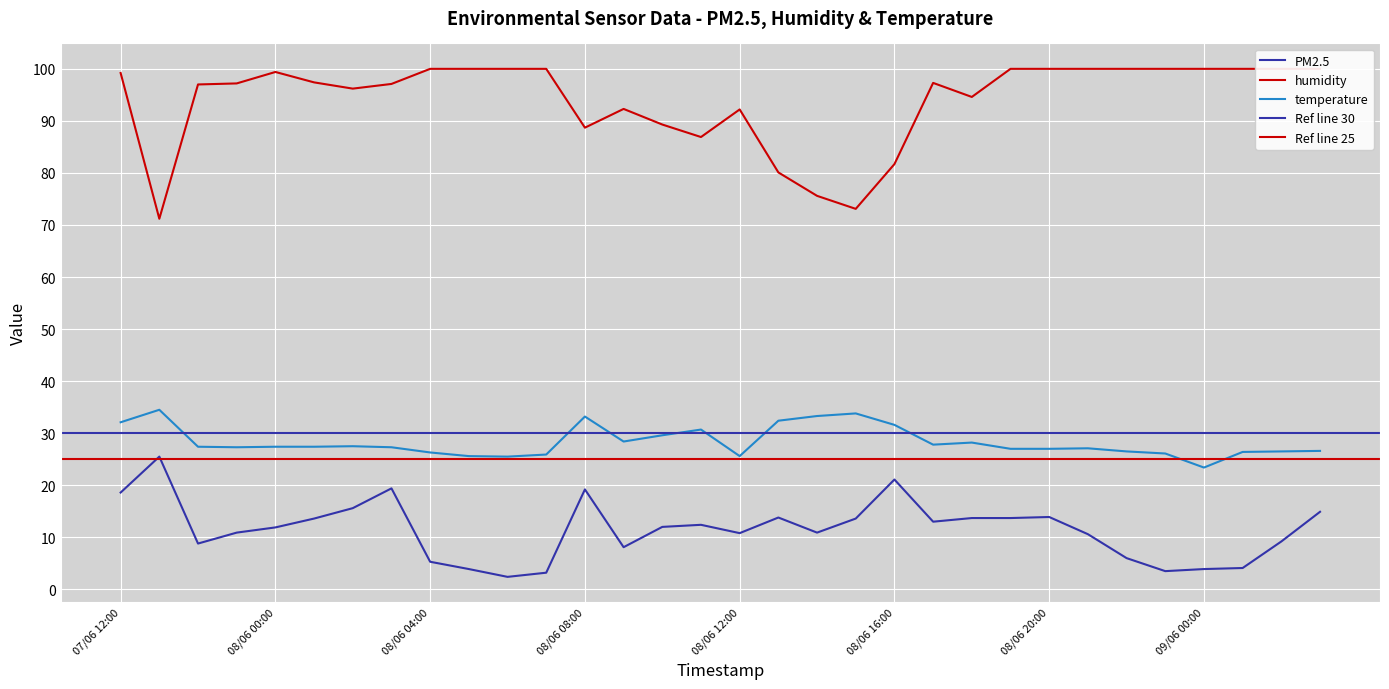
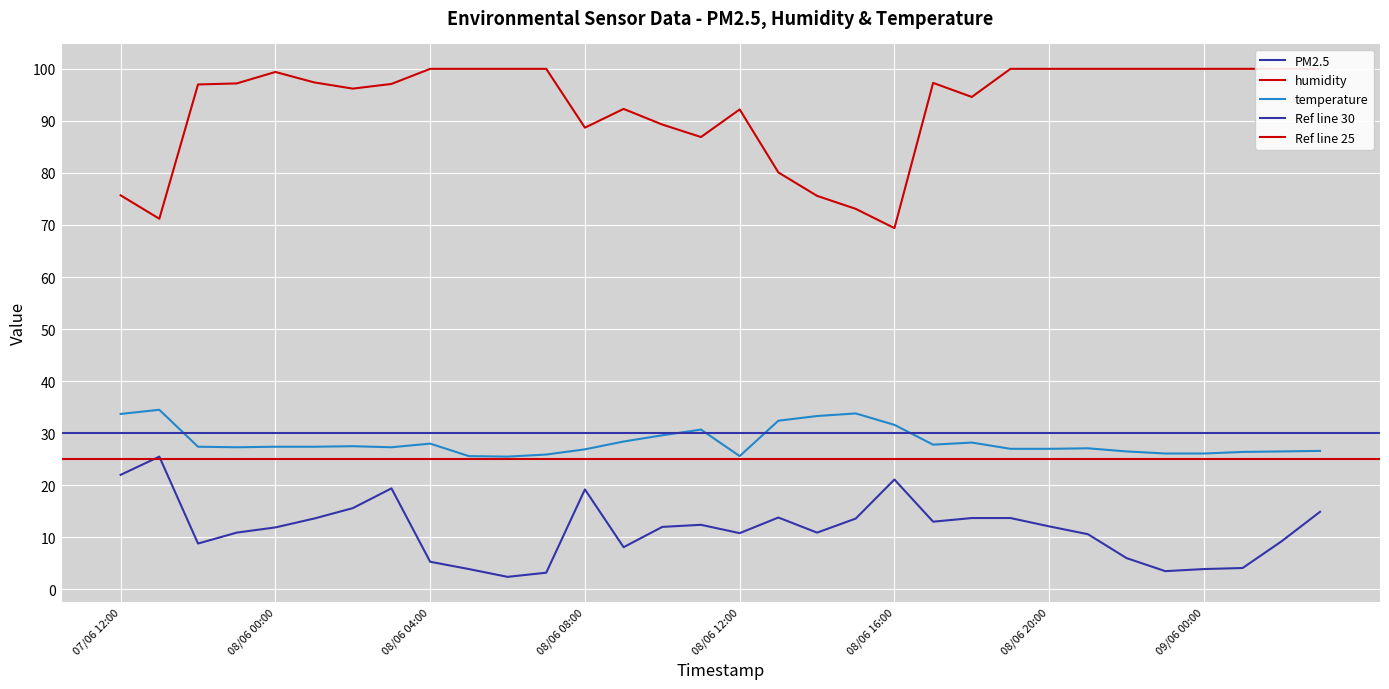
  {
    "PM2.5": {
-     "07/06 12:00": 19,
+     "07/06 12:00": 22,
      "08/06 00:00": 12,
      "08/06 04:00": 5,
      "08/06 08:00": 19,
      "08/06 12:00": 11,
      "08/06 16:00": 21,
-     "08/06 20:00": 14,
+     "08/06 20:00": 12,
      "09/06 00:00": 4
    },
    "humidity": {
-     "07/06 12:00": 99,
+     "07/06 12:00": 76,
      "08/06 00:00": 99,
      "08/06 04:00": 100,
      "08/06 08:00": 89,
      "08/06 12:00": 92,
-     "08/06 16:00": 82,
+     "08/06 16:00": 69,
      "08/06 20:00": 100,
      "09/06 00:00": 100
    },
    "temperature": {
-     "07/06 12:00": 32,
+     "07/06 12:00": 34,
      "08/06 00:00": 27,
-     "08/06 04:00": 26,
-     "08/06 08:00": 33,
+     "08/06 04:00": 28,
+     "08/06 08:00": 27,
      "08/06 12:00": 26,
      "08/06 16:00": 32,
      "08/06 20:00": 27,
-     "09/06 00:00": 23
+     "09/06 00:00": 26
    }
  }
